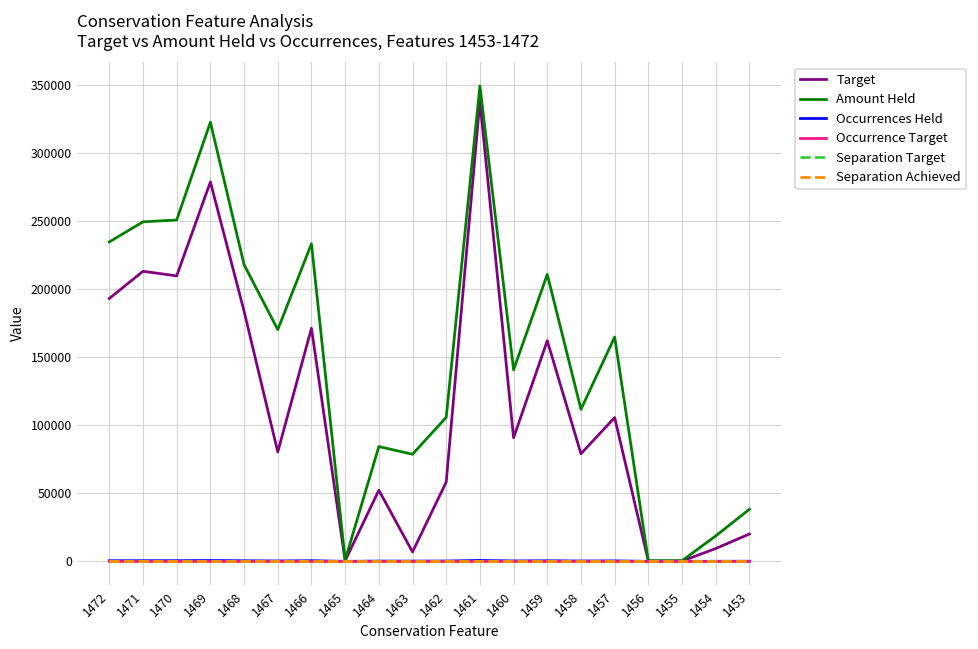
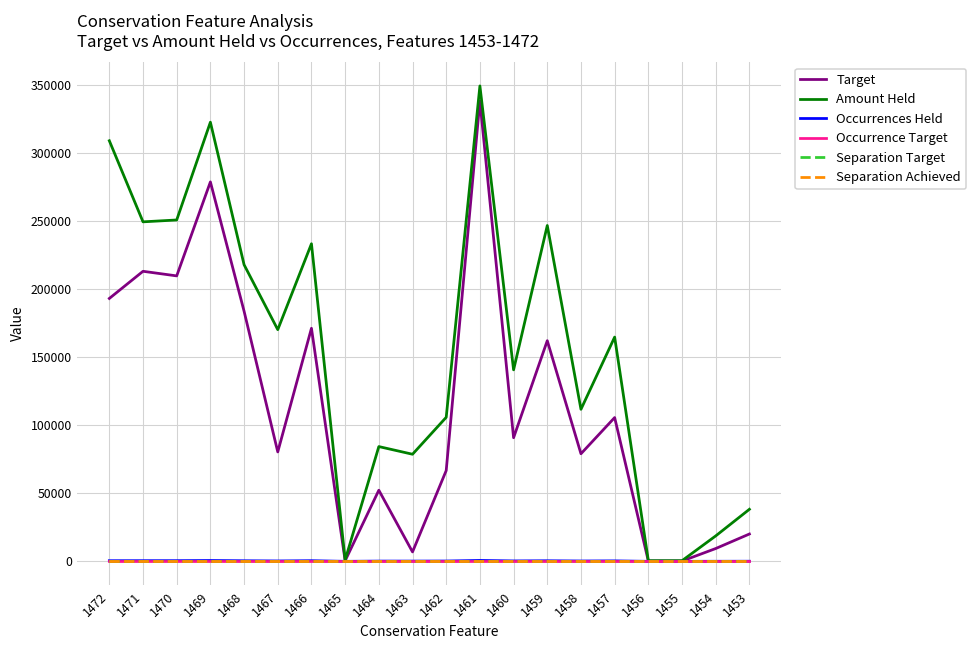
  {
    "Target": {
      "1472": 193000,
      "1471": 213000,
      "1470": 210000,
      "1469": 279000,
      "1468": 184000,
      "1467": 80000,
      "1466": 171000,
      "1464": 52000,
      "1463": 7000,
-     "1462": 58000,
+     "1462": 67000,
      "1461": 338000,
      "1460": 91000,
      "1459": 162000,
      "1458": 79000,
      "1457": 106000,
      "1454": 9000,
      "1453": 20000
    },
    "Amount Held": {
-     "1472": 235000,
+     "1472": 309000,
      "1471": 249000,
      "1470": 251000,
      "1469": 322000,
      "1468": 218000,
      "1467": 170000,
      "1466": 233000,
      "1464": 84000,
      "1463": 79000,
      "1462": 106000,
      "1461": 349000,
      "1460": 141000,
-     "1459": 211000,
+     "1459": 247000,
      "1458": 112000,
      "1457": 165000,
      "1454": 19000,
      "1453": 38000
    },
    "Separation Achieved": {
      "1472": 0,
      "1471": 0,
      "1470": 0,
      "1468": 0,
      "1467": 0,
      "1466": 0,
      "1464": 0,
      "1463": 0,
      "1462": 0,
      "1460": 0,
      "1459": 0,
      "1458": 0,
      "1457": 0,
      "1454": 0,
      "1453": 0
    }
  }
